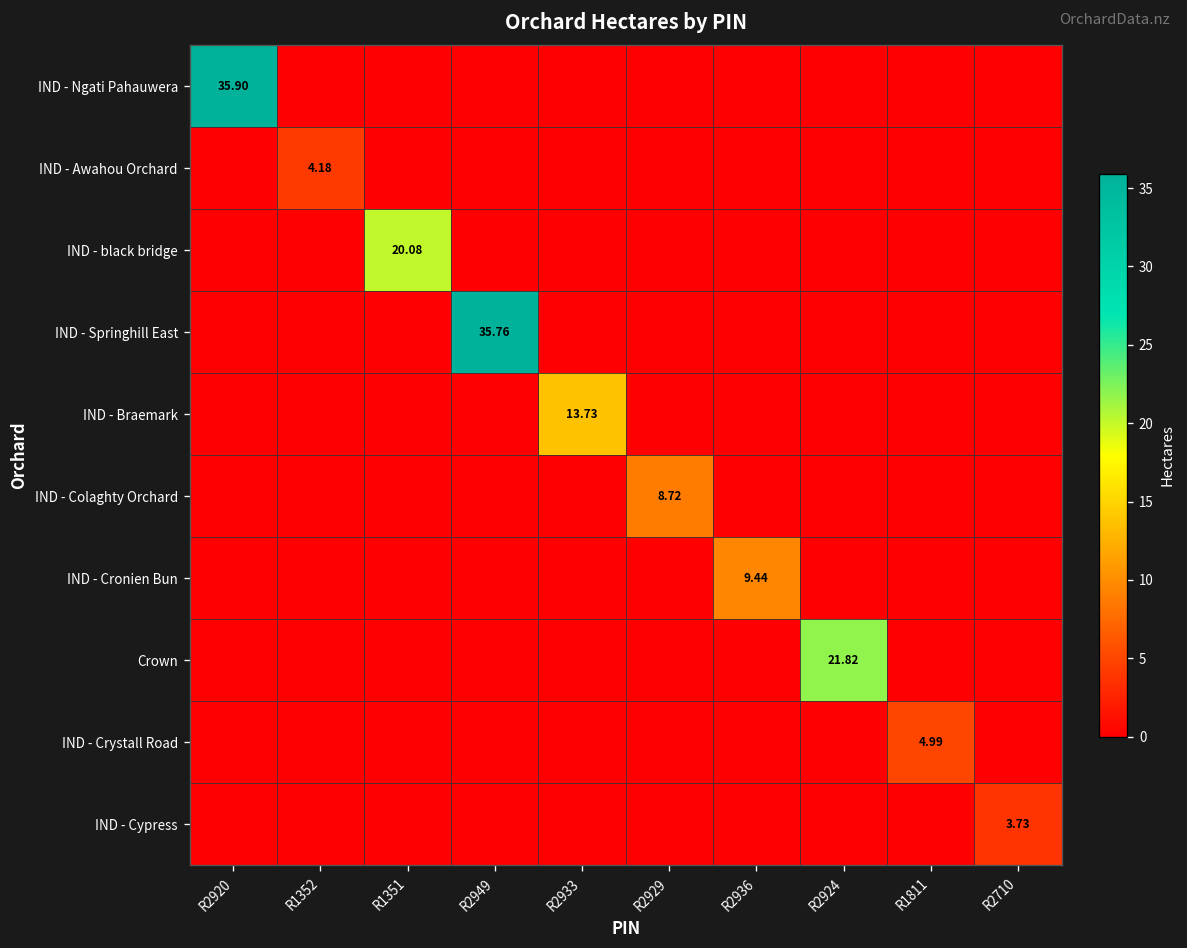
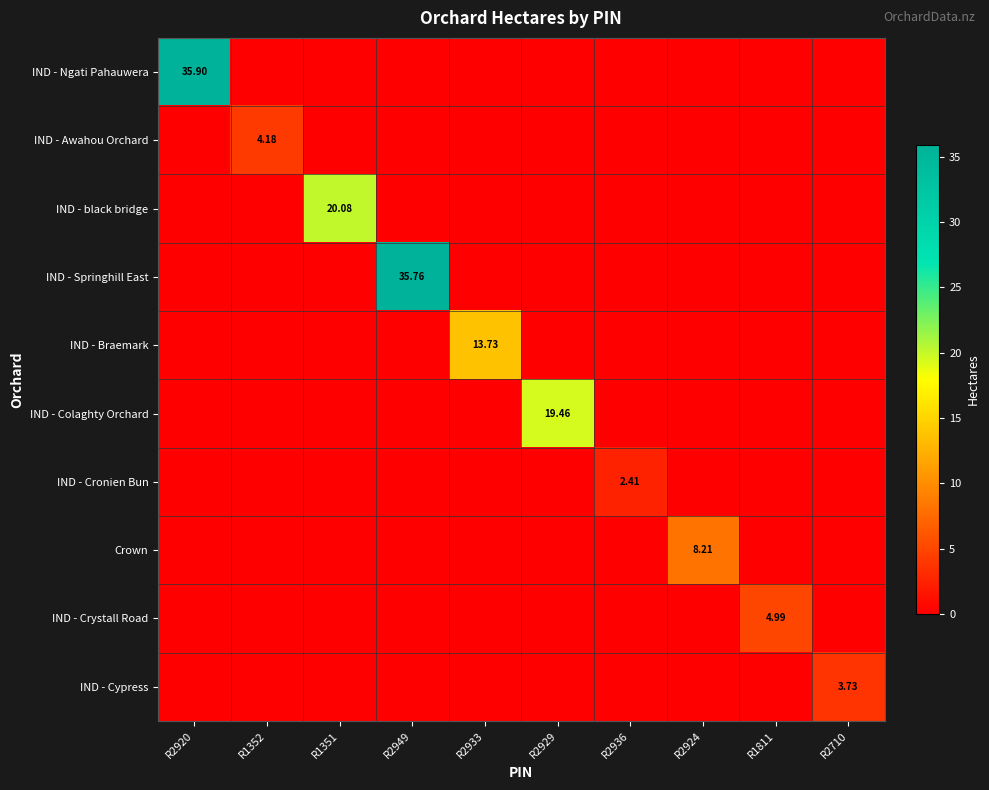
  {
    "IND - Ngati Pahauwera": {
      "R2920": 35.90
    },
    "IND - Awahou Orchard": {
      "R1352": 4.18
    },
    "IND - black bridge": {
      "R1351": 20.08
    },
    "IND - Springhill East": {
      "R2949": 35.76
    },
    "IND - Braemark": {
      "R2933": 13.73
    },
    "IND - Colaghty Orchard": {
-     "R2929": 8.72
+     "R2929": 19.46
    },
    "IND - Cronien Bun": {
-     "R2936": 9.44
+     "R2936": 2.41
    },
    "Crown": {
-     "R2924": 21.82
+     "R2924": 8.21
    },
    "IND - Crystall Road": {
      "R1811": 4.99
    },
    "IND - Cypress": {
      "R2710": 3.73
    }
  }
